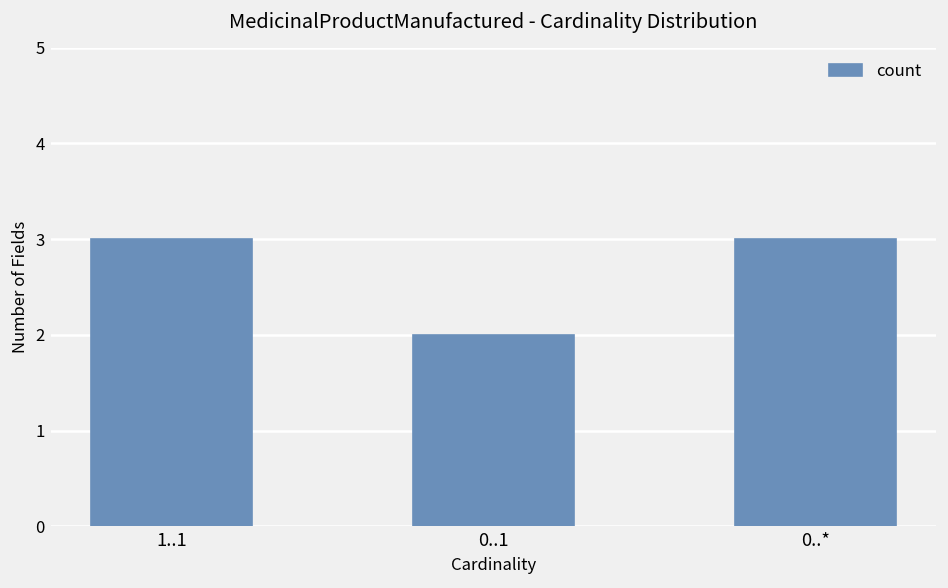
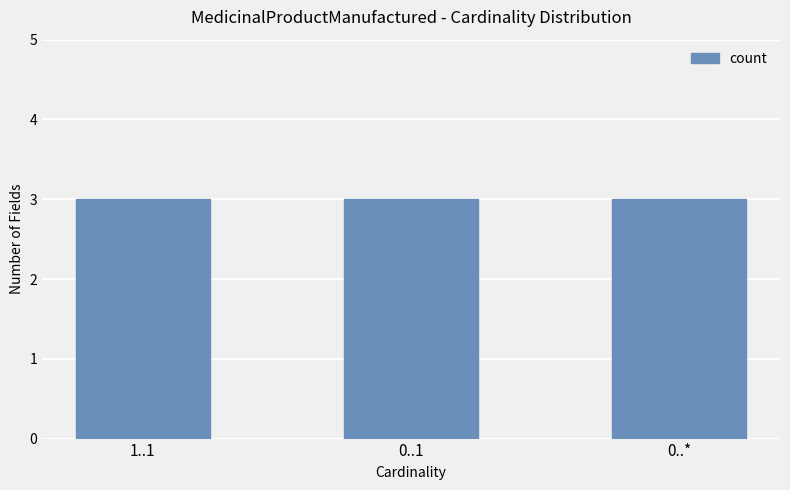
  {
    "1..1": 3,
-   "0..1": 2,
+   "0..1": 3,
    "0..*": 3
  }
